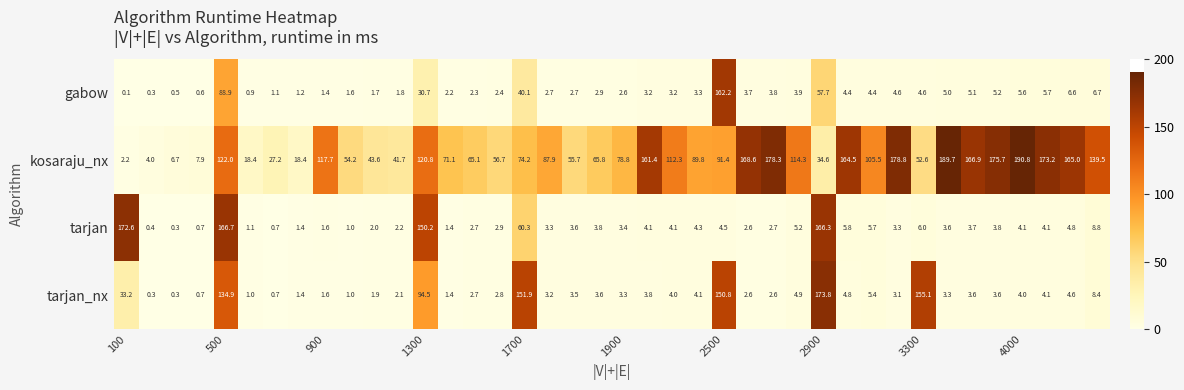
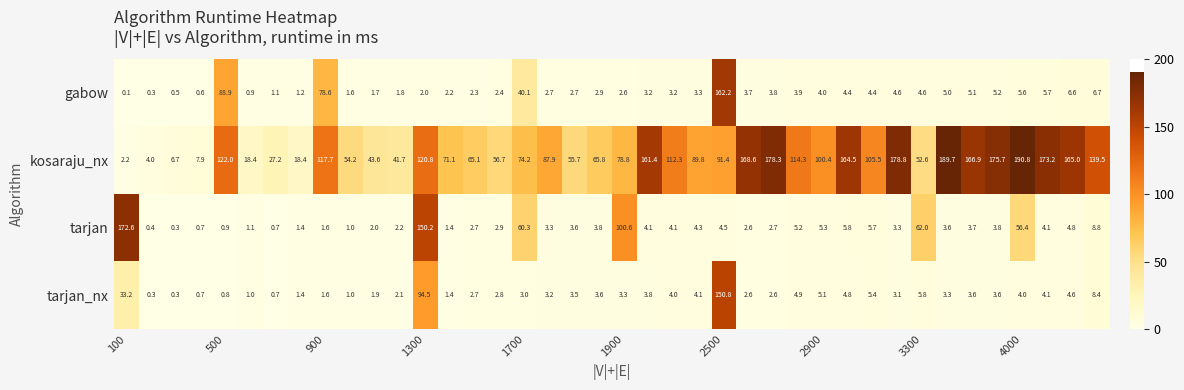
  {
    "gabow": {
      "100": 0.1,
      "500": 88.9,
-     "900": 1.4,
-     "1300": 30.7,
+     "900": 78.6,
+     "1300": 2.0,
      "1700": 40.1,
      "1900": 2.6,
      "2500": 162.2,
-     "2900": 57.7,
+     "2900": 4.0,
      "3300": 4.6,
      "4000": 5.6
    },
    "kosaraju_nx": {
      "100": 2.2,
      "500": 122.0,
      "900": 117.7,
      "1300": 120.8,
      "1700": 74.2,
      "1900": 78.8,
      "2500": 91.4,
-     "2900": 34.6,
+     "2900": 100.4,
      "3300": 52.6,
      "4000": 190.8
    },
    "tarjan": {
      "100": 172.6,
-     "500": 166.7,
+     "500": 0.9,
      "900": 1.6,
      "1300": 150.2,
      "1700": 60.3,
-     "1900": 3.4,
+     "1900": 100.6,
      "2500": 4.5,
-     "2900": 166.3,
-     "3300": 6.0,
-     "4000": 4.1
+     "2900": 5.3,
+     "3300": 62.0,
+     "4000": 56.4
    },
    "tarjan_nx": {
      "100": 33.2,
-     "500": 134.9,
+     "500": 0.8,
      "900": 1.6,
      "1300": 94.5,
-     "1700": 151.9,
+     "1700": 3.0,
      "1900": 3.3,
      "2500": 150.8,
-     "2900": 173.8,
-     "3300": 155.1,
+     "2900": 5.1,
+     "3300": 5.8,
      "4000": 4.0
    }
  }
